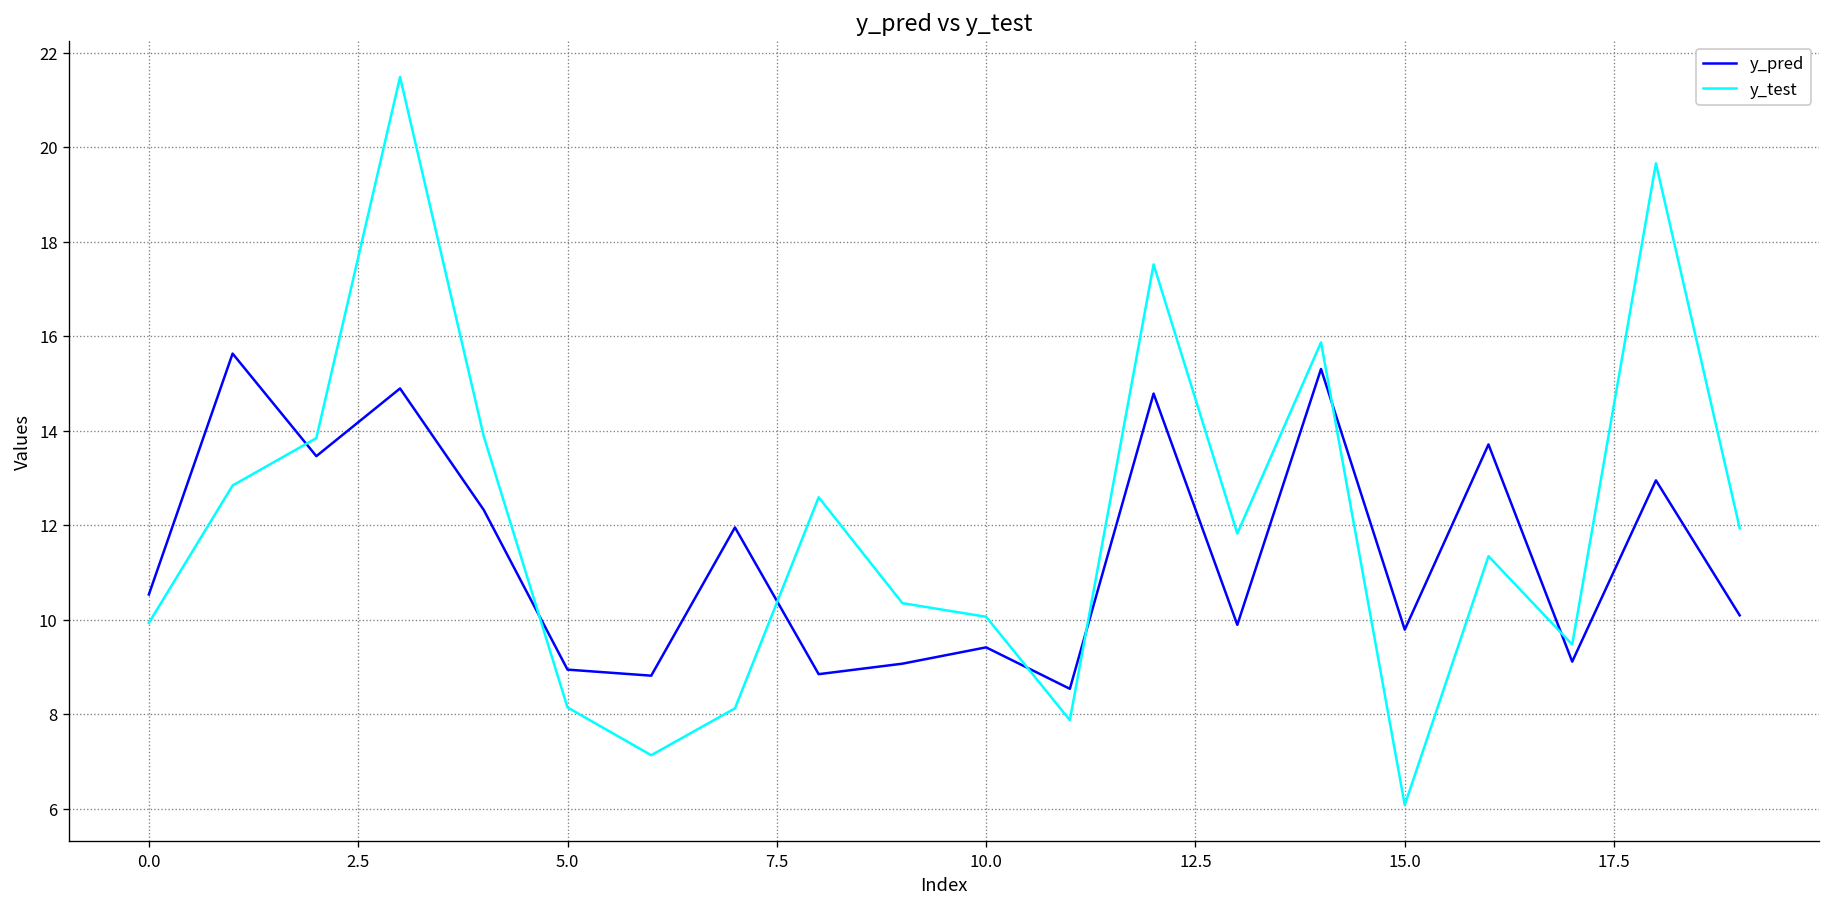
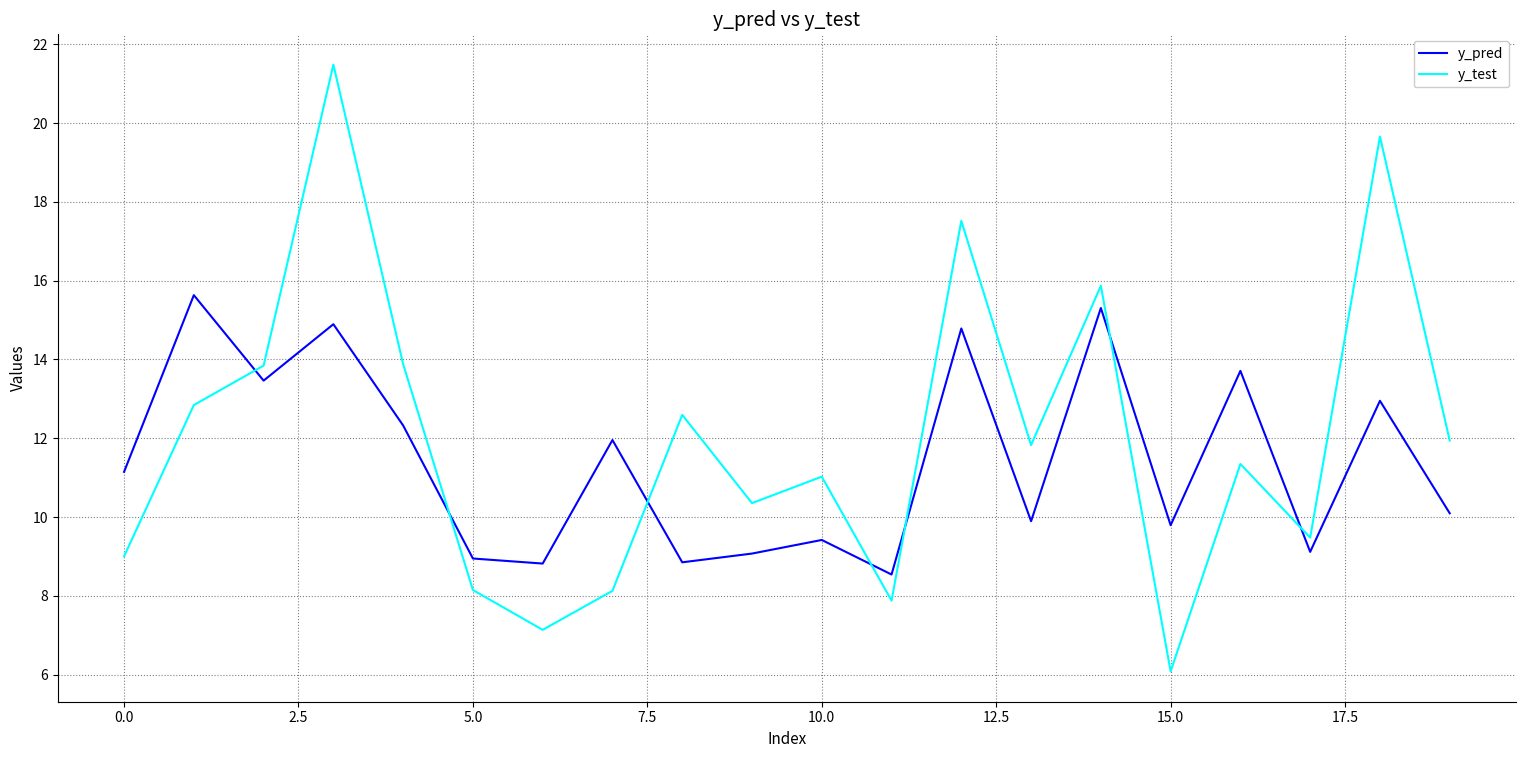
  {
    "y_pred": {
-     "0.0": 10.5,
+     "0.0": 11.1,
      "5.0": 8.9,
      "10.0": 9.4,
      "15.0": 9.8
    },
    "y_test": {
-     "0.0": 9.9,
+     "0.0": 9.0,
      "5.0": 8.1,
-     "10.0": 10.1,
+     "10.0": 11.0,
      "15.0": 6.1
    }
  }
